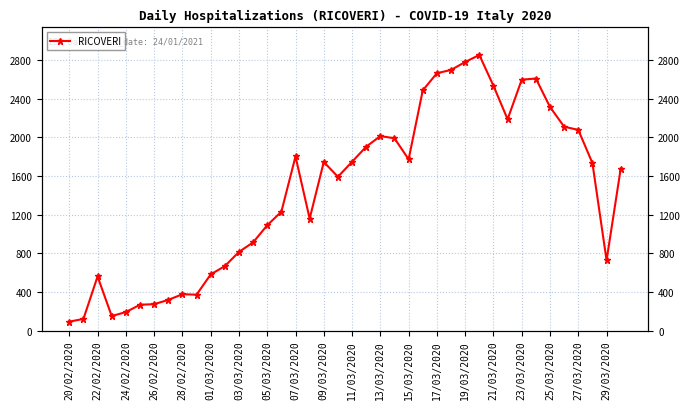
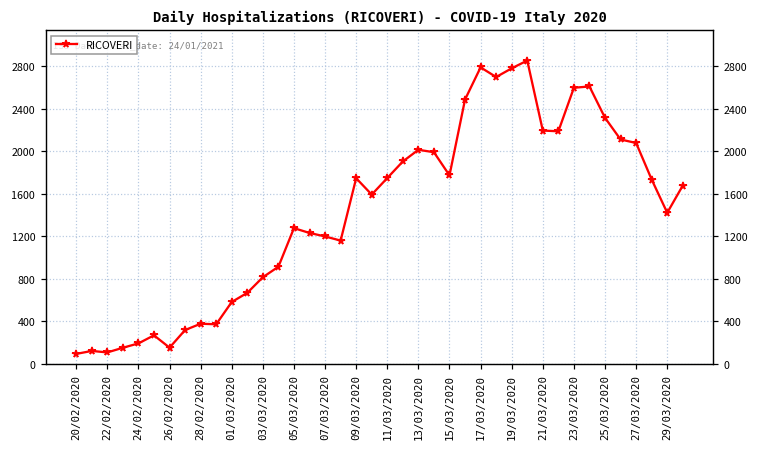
  {
    "20/02/2020": 100,
-   "22/02/2020": 600,
+   "22/02/2020": 100,
    "24/02/2020": 200,
-   "26/02/2020": 300,
+   "26/02/2020": 200,
    "28/02/2020": 400,
    "01/03/2020": 600,
    "03/03/2020": 800,
-   "05/03/2020": 1100,
-   "07/03/2020": 1800,
+   "05/03/2020": 1300,
+   "07/03/2020": 1200,
    "09/03/2020": 1700,
    "11/03/2020": 1700,
    "13/03/2020": 2000,
    "15/03/2020": 1800,
-   "17/03/2020": 2700,
+   "17/03/2020": 2800,
    "19/03/2020": 2800,
-   "21/03/2020": 2500,
+   "21/03/2020": 2200,
    "23/03/2020": 2600,
    "25/03/2020": 2300,
    "27/03/2020": 2100,
-   "29/03/2020": 700
+   "29/03/2020": 1400
  }
